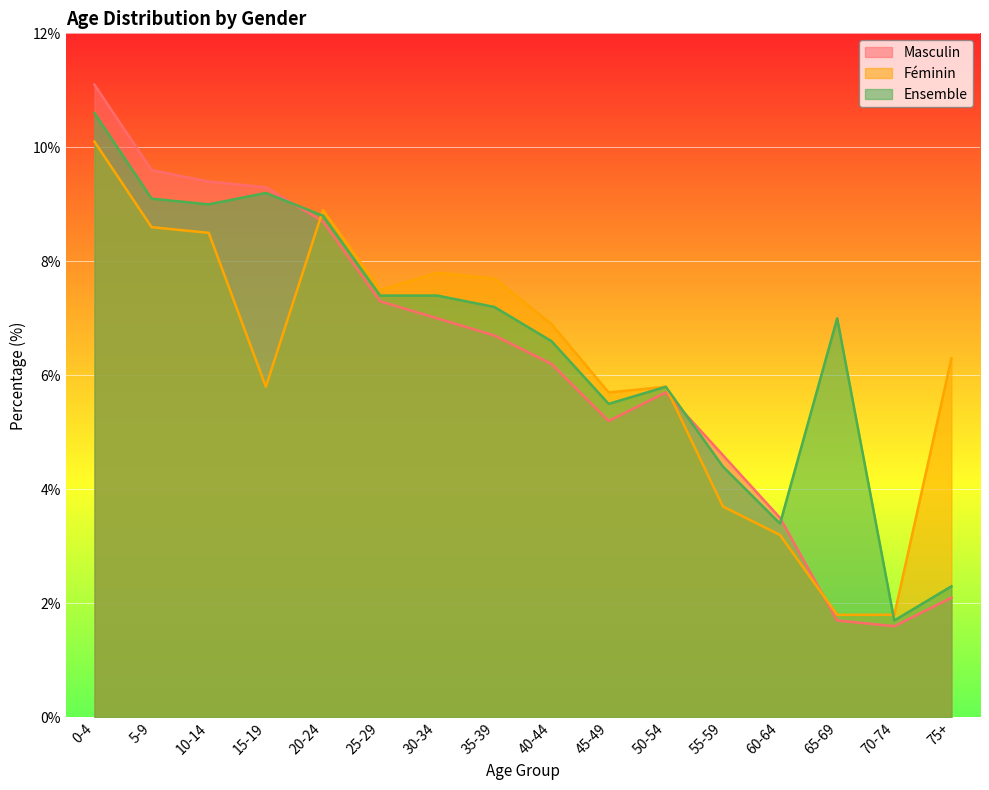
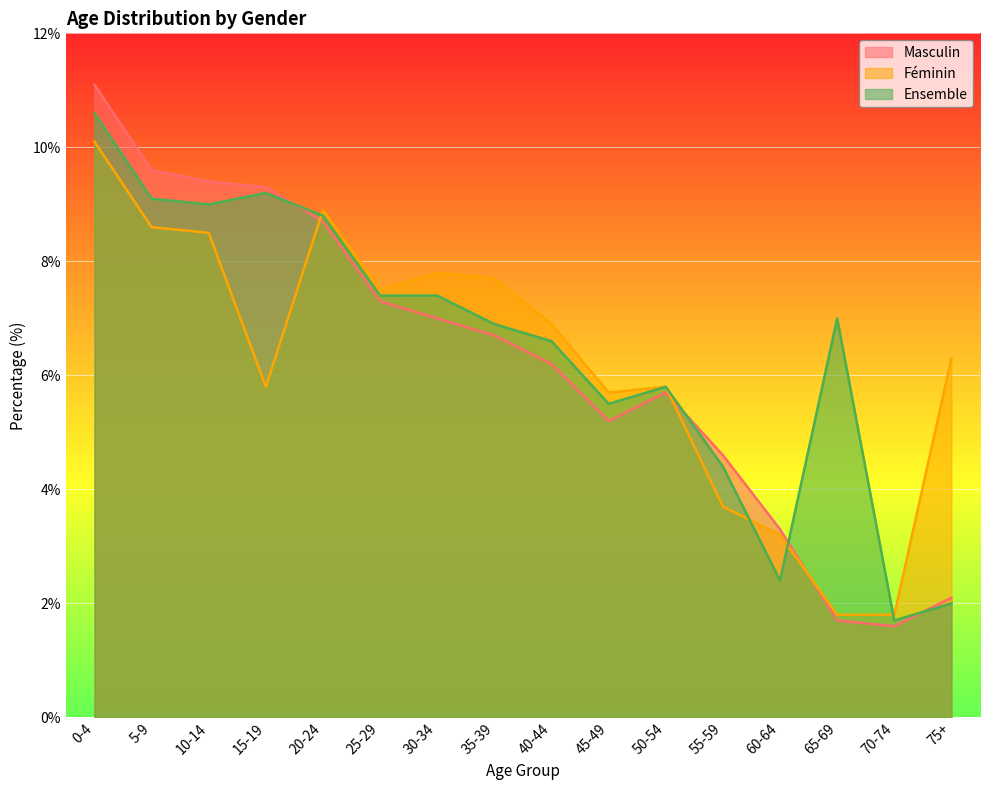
  {
    "Masculin": {
      "0-4": "11.1%",
      "5-9": "9.6%",
      "10-14": "9.4%",
      "15-19": "9.3%",
      "20-24": "8.7%",
      "25-29": "7.3%",
      "30-34": "7.0%",
      "35-39": "6.7%",
      "40-44": "6.2%",
      "45-49": "5.2%",
      "50-54": "5.7%",
      "55-59": "4.6%",
-     "60-64": "3.5%",
+     "60-64": "3.3%",
      "65-69": "1.7%",
      "70-74": "1.6%",
      "75+": "2.1%"
    },
    "Féminin": {
      "0-4": "10.1%",
      "5-9": "8.6%",
      "10-14": "8.5%",
      "15-19": "5.8%",
      "20-24": "8.9%",
      "25-29": "7.5%",
      "30-34": "7.8%",
      "35-39": "7.7%",
      "40-44": "6.9%",
      "45-49": "5.7%",
      "55-59": "3.7%",
      "60-64": "3.2%",
      "65-69": "1.8%",
      "70-74": "1.8%",
      "75+": "6.3%"
    },
    "Ensemble": {
      "0-4": "10.6%",
      "5-9": "9.1%",
      "10-14": "9.0%",
      "15-19": "9.2%",
      "20-24": "8.8%",
      "25-29": "7.4%",
      "30-34": "7.4%",
-     "35-39": "7.2%",
+     "35-39": "6.9%",
      "40-44": "6.6%",
      "45-49": "5.5%",
      "55-59": "4.4%",
-     "60-64": "3.4%",
+     "60-64": "2.4%",
      "65-69": "7.0%",
      "70-74": "1.7%",
-     "75+": "2.3%"
+     "75+": "2.0%"
    }
  }
